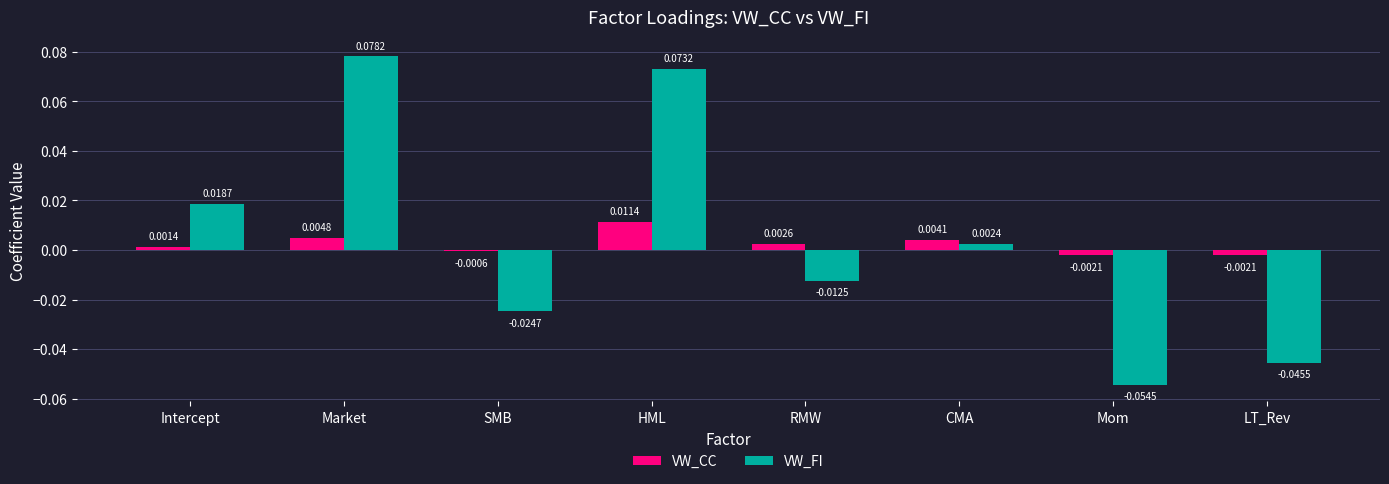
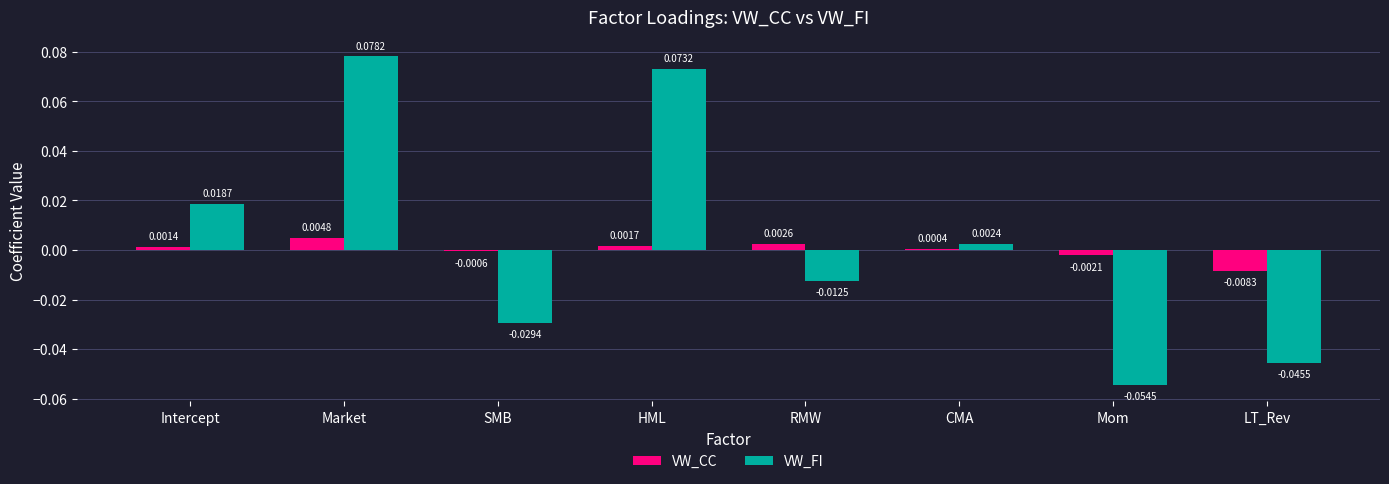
  {
    "VW_CC": {
      "Intercept": 0.0014,
      "Market": 0.0048,
      "SMB": -0.0006,
-     "HML": 0.0114,
+     "HML": 0.0017,
      "RMW": 0.0026,
-     "CMA": 0.0041,
+     "CMA": 0.0004,
      "Mom": -0.0021,
-     "LT_Rev": -0.0021
+     "LT_Rev": -0.0083
    },
    "VW_FI": {
      "Intercept": 0.0187,
      "Market": 0.0782,
-     "SMB": -0.0247,
+     "SMB": -0.0294,
      "HML": 0.0732,
      "RMW": -0.0125,
      "CMA": 0.0024,
      "Mom": -0.0545,
      "LT_Rev": -0.0455
    }
  }
